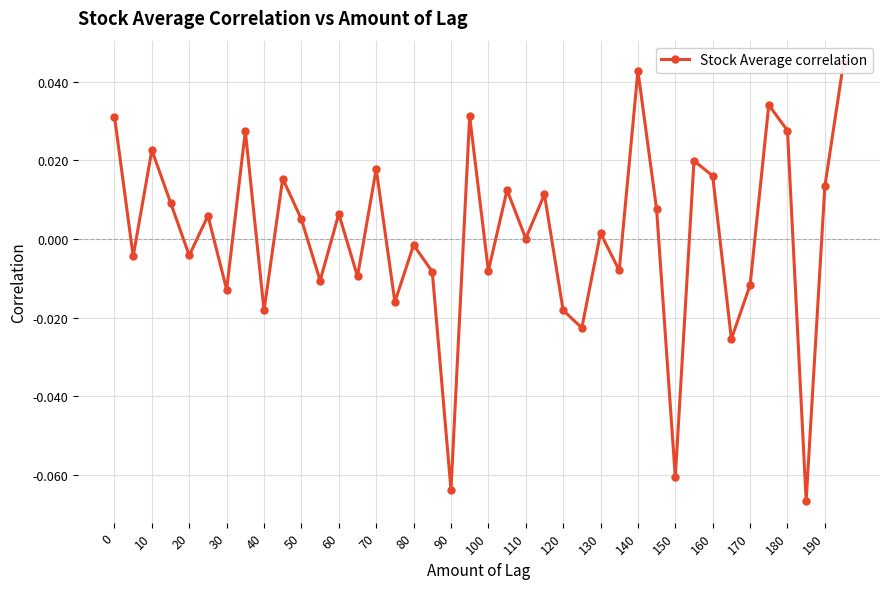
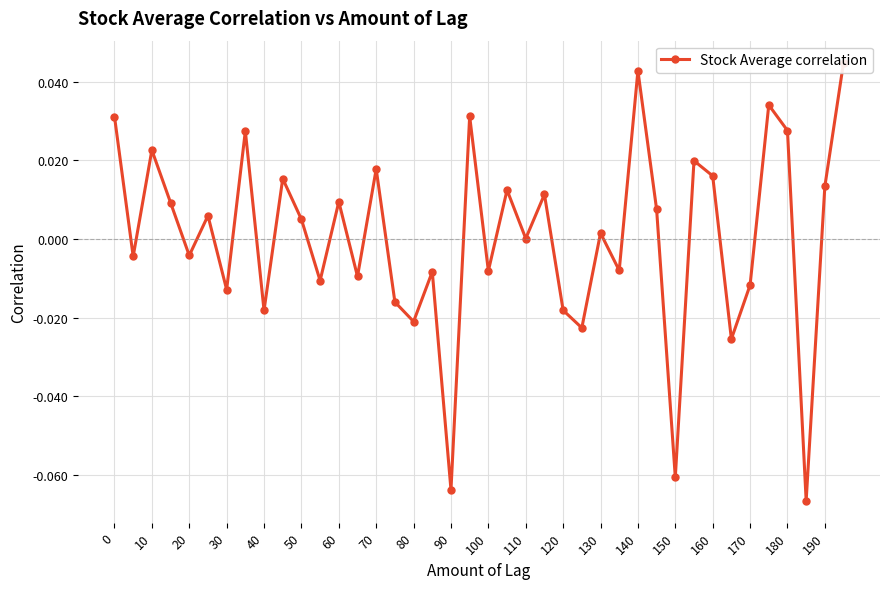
  {
    "0": 0.031,
    "10": 0.023,
    "20": -0.004,
    "30": -0.013,
    "40": -0.018,
    "50": 0.005,
-   "60": 0.006,
+   "60": 0.009,
    "70": 0.018,
-   "80": -0.002,
+   "80": -0.021,
    "90": -0.064,
    "100": -0.008,
    "110": 0.000,
    "120": -0.018,
    "130": 0.001,
    "140": 0.043,
    "150": -0.061,
    "160": 0.016,
    "170": -0.012,
    "180": 0.028,
    "190": 0.013
  }
